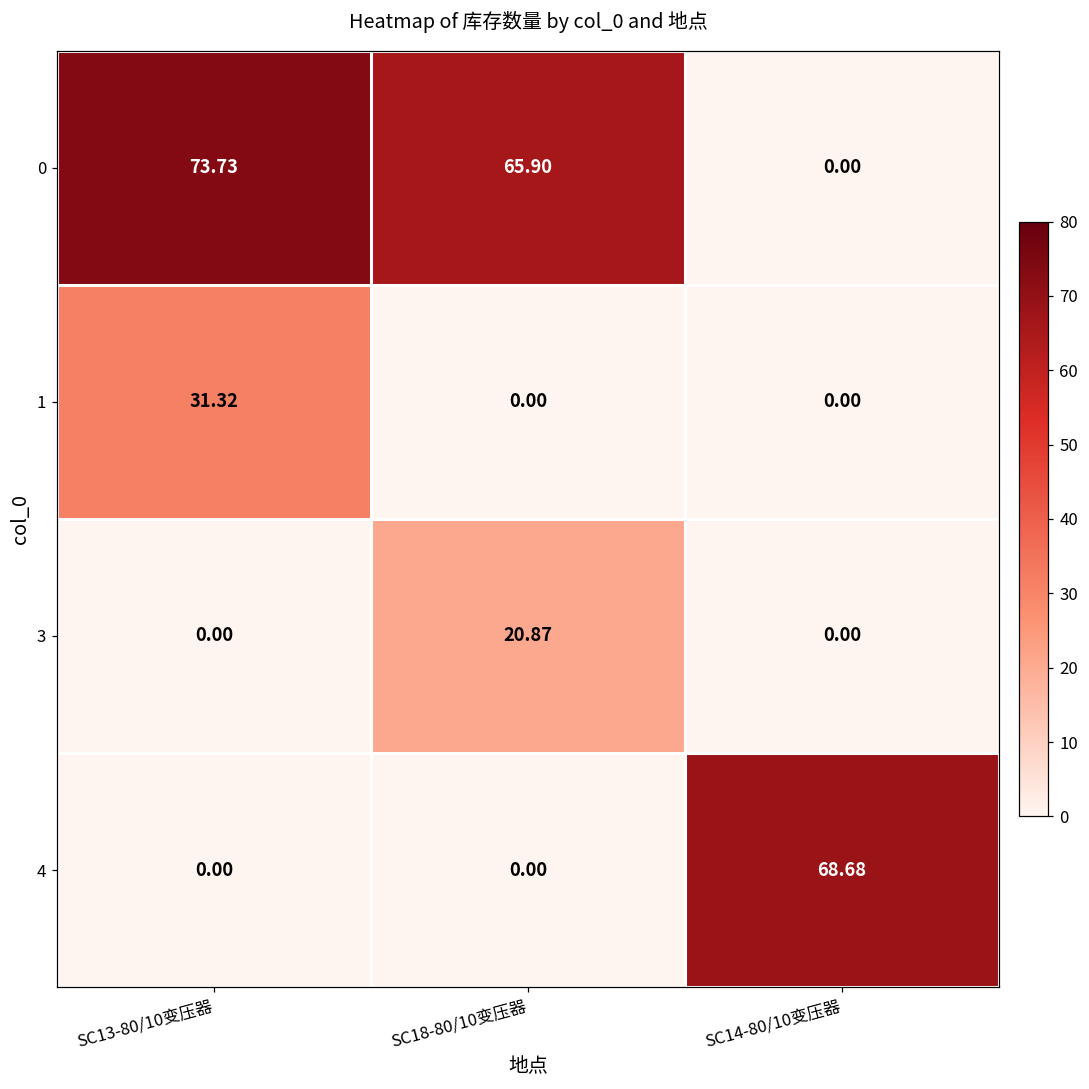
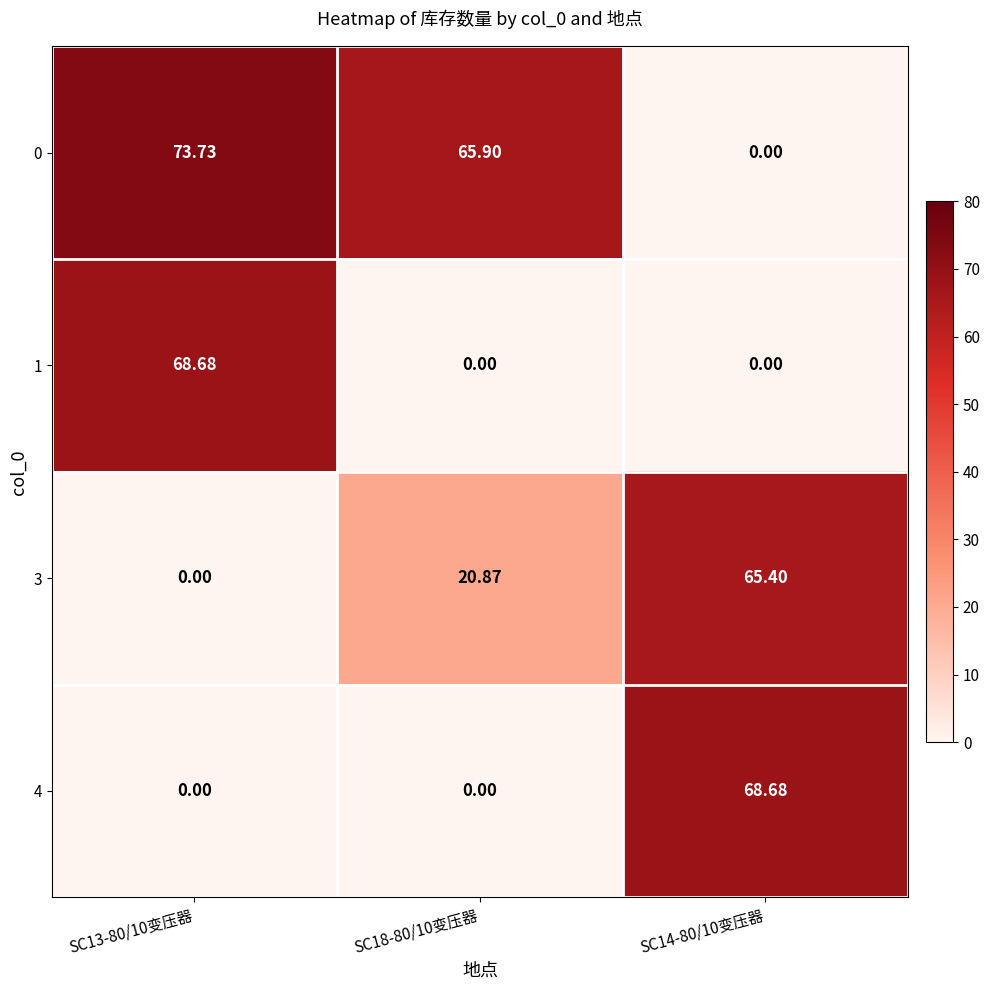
  {
    "0": {
      "SC13-80/10变压器": 73.73,
      "SC18-80/10变压器": 65.90,
      "SC14-80/10变压器": 0.00
    },
    "1": {
-     "SC13-80/10变压器": 31.32,
+     "SC13-80/10变压器": 68.68,
      "SC18-80/10变压器": 0.00,
      "SC14-80/10变压器": 0.00
    },
    "3": {
      "SC13-80/10变压器": 0.00,
      "SC18-80/10变压器": 20.87,
-     "SC14-80/10变压器": 0.00
+     "SC14-80/10变压器": 65.40
    },
    "4": {
      "SC13-80/10变压器": 0.00,
      "SC18-80/10变压器": 0.00,
      "SC14-80/10变压器": 68.68
    }
  }
